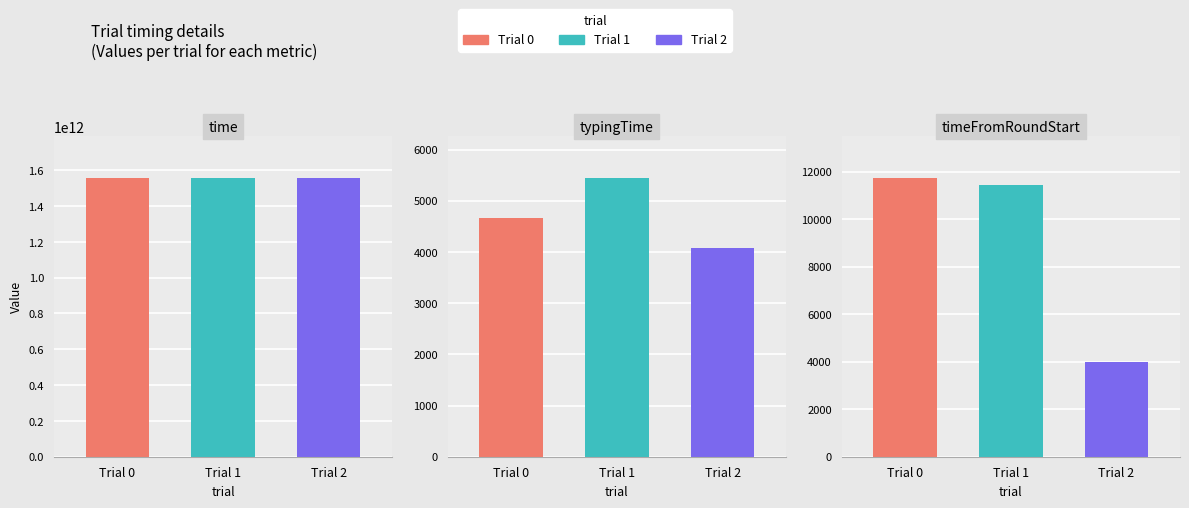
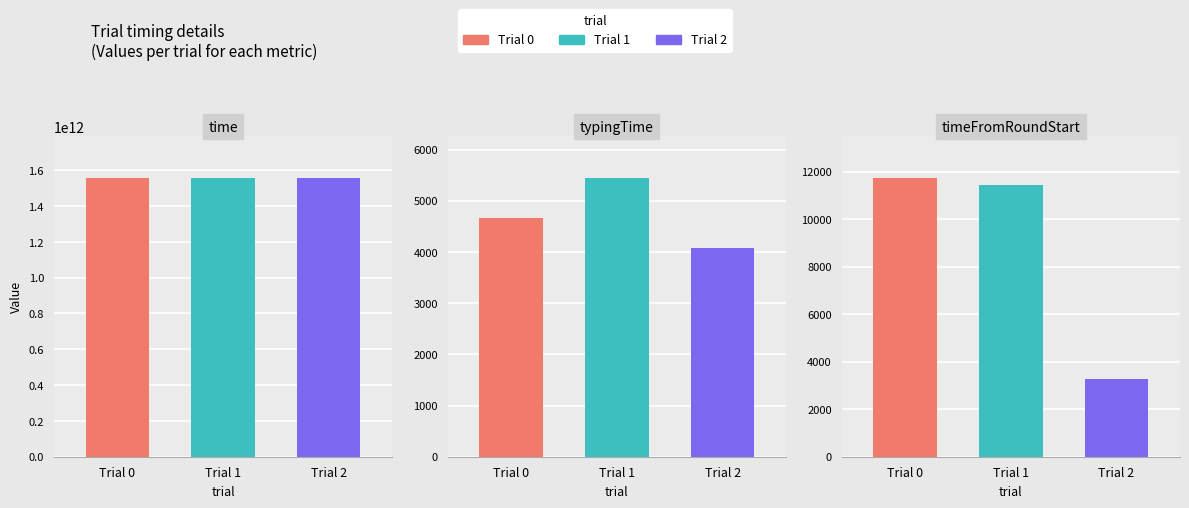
  {
    "time": {
      "Trial 0": 1550000000000,
      "Trial 1": 1550000000000,
      "Trial 2": 1550000000000
    },
    "typingTime": {
      "Trial 0": 4700,
      "Trial 1": 5400,
      "Trial 2": 4100
    },
    "timeFromRoundStart": {
      "Trial 0": 11700,
      "Trial 1": 11400,
-     "Trial 2": 4000
+     "Trial 2": 3300
    }
  }
